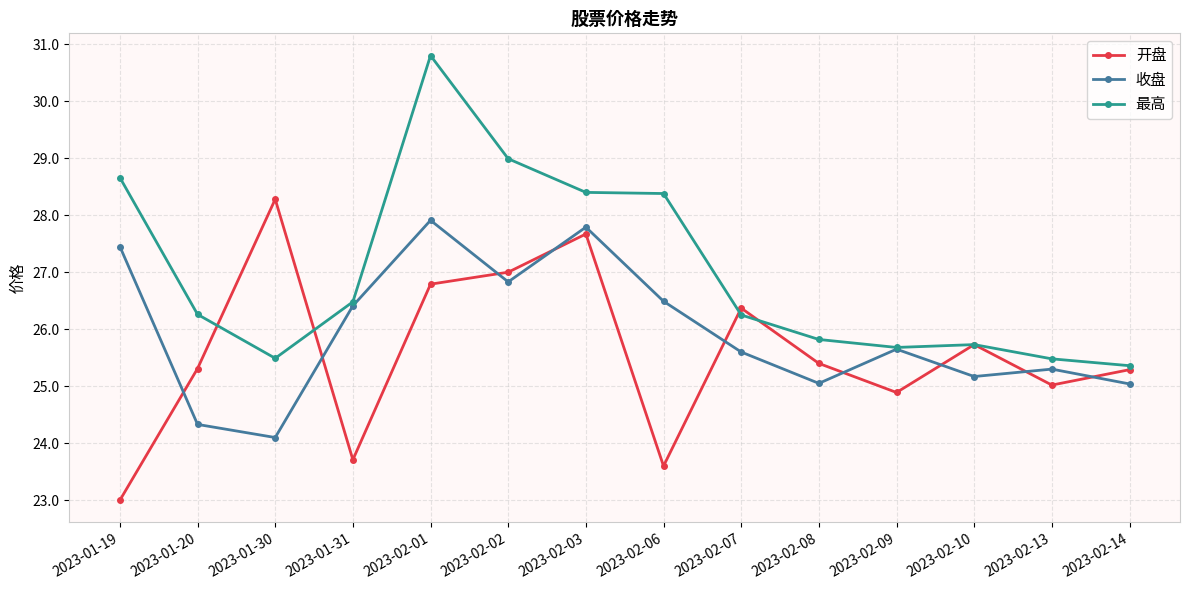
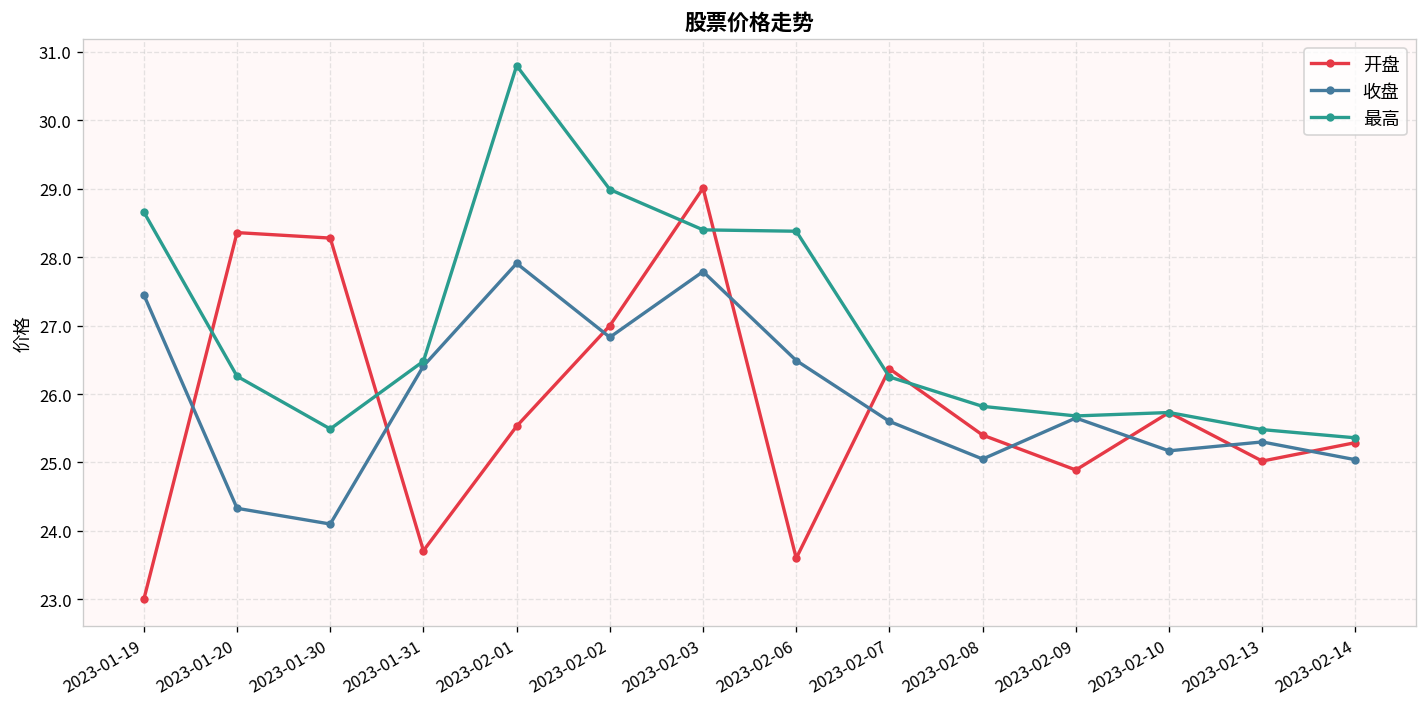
  {
    "开盘": {
      "2023-01-19": 23.0,
-     "2023-01-20": 25.3,
+     "2023-01-20": 28.4,
      "2023-01-30": 28.3,
      "2023-01-31": 23.7,
-     "2023-02-01": 26.8,
+     "2023-02-01": 25.5,
      "2023-02-02": 27.0,
-     "2023-02-03": 27.7,
+     "2023-02-03": 29.0,
      "2023-02-06": 23.6,
      "2023-02-07": 26.4,
      "2023-02-08": 25.4,
      "2023-02-09": 24.9,
      "2023-02-13": 25.0,
      "2023-02-14": 25.3
    }
  }
